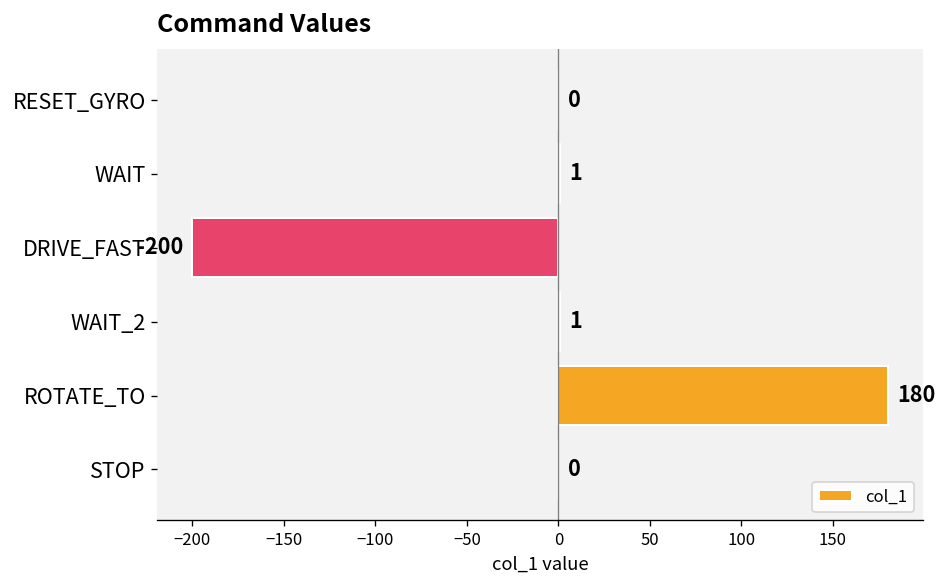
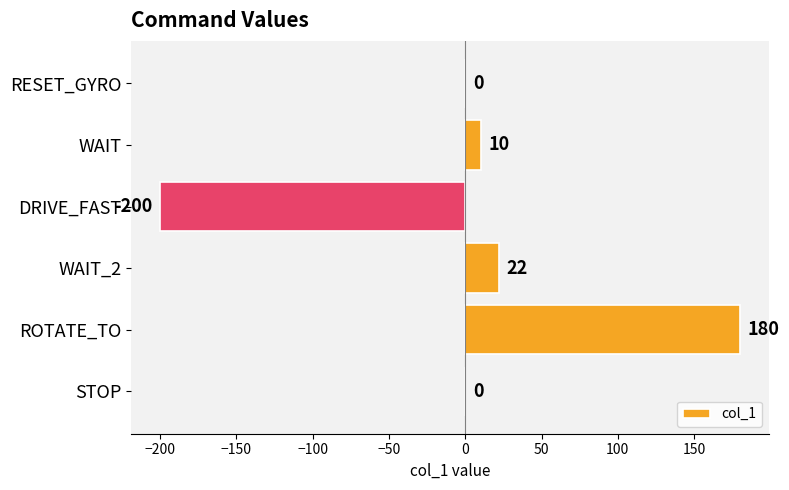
  {
    "RESET_GYRO": 0,
-   "WAIT": 1,
+   "WAIT": 10,
    "DRIVE_FAST": -200,
-   "WAIT_2": 1,
+   "WAIT_2": 22,
    "ROTATE_TO": 180,
    "STOP": 0
  }
